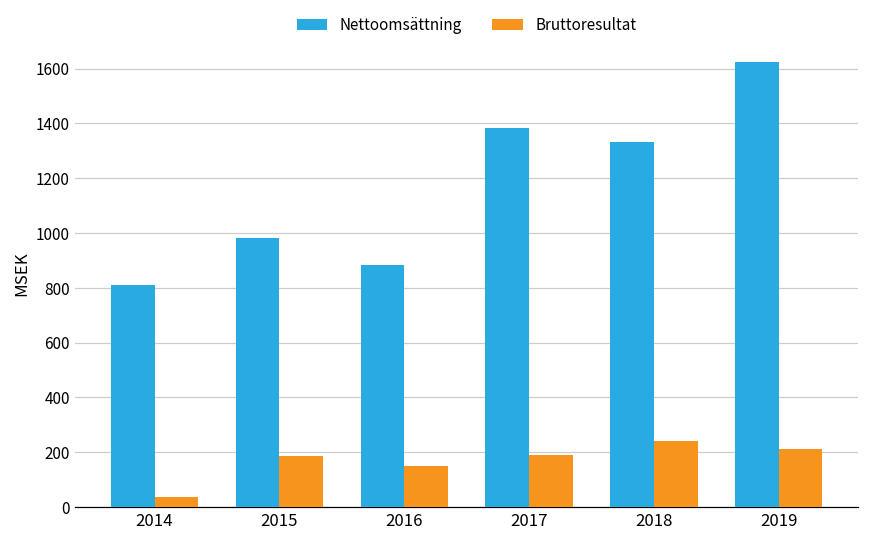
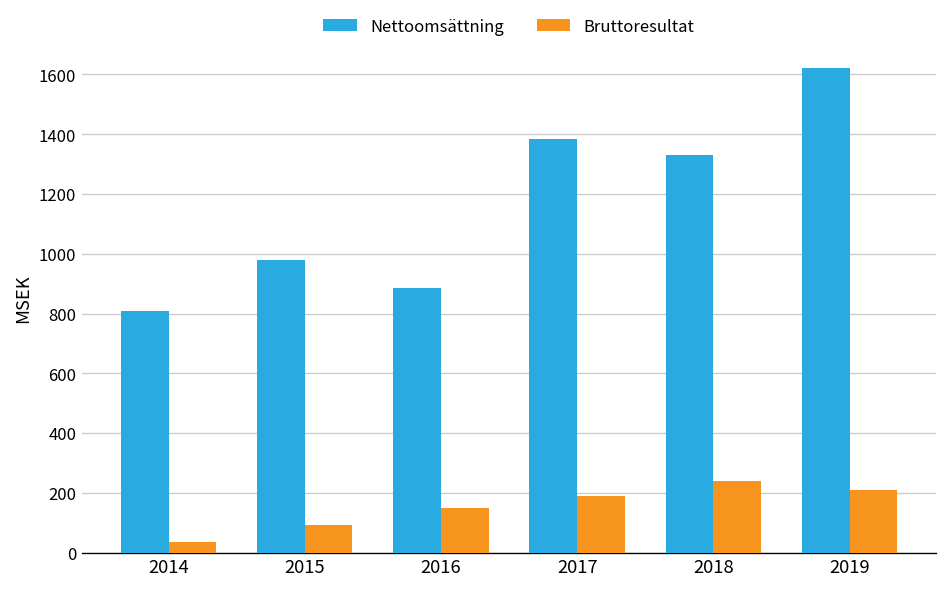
  {
    "Nettoomsättning": {
      "2014": 810,
      "2015": 980,
      "2016": 880,
      "2017": 1380,
      "2018": 1330,
      "2019": 1620
    },
    "Bruttoresultat": {
      "2014": 30,
-     "2015": 190,
+     "2015": 90,
      "2016": 150,
      "2017": 190,
      "2018": 240,
      "2019": 210
    }
  }
